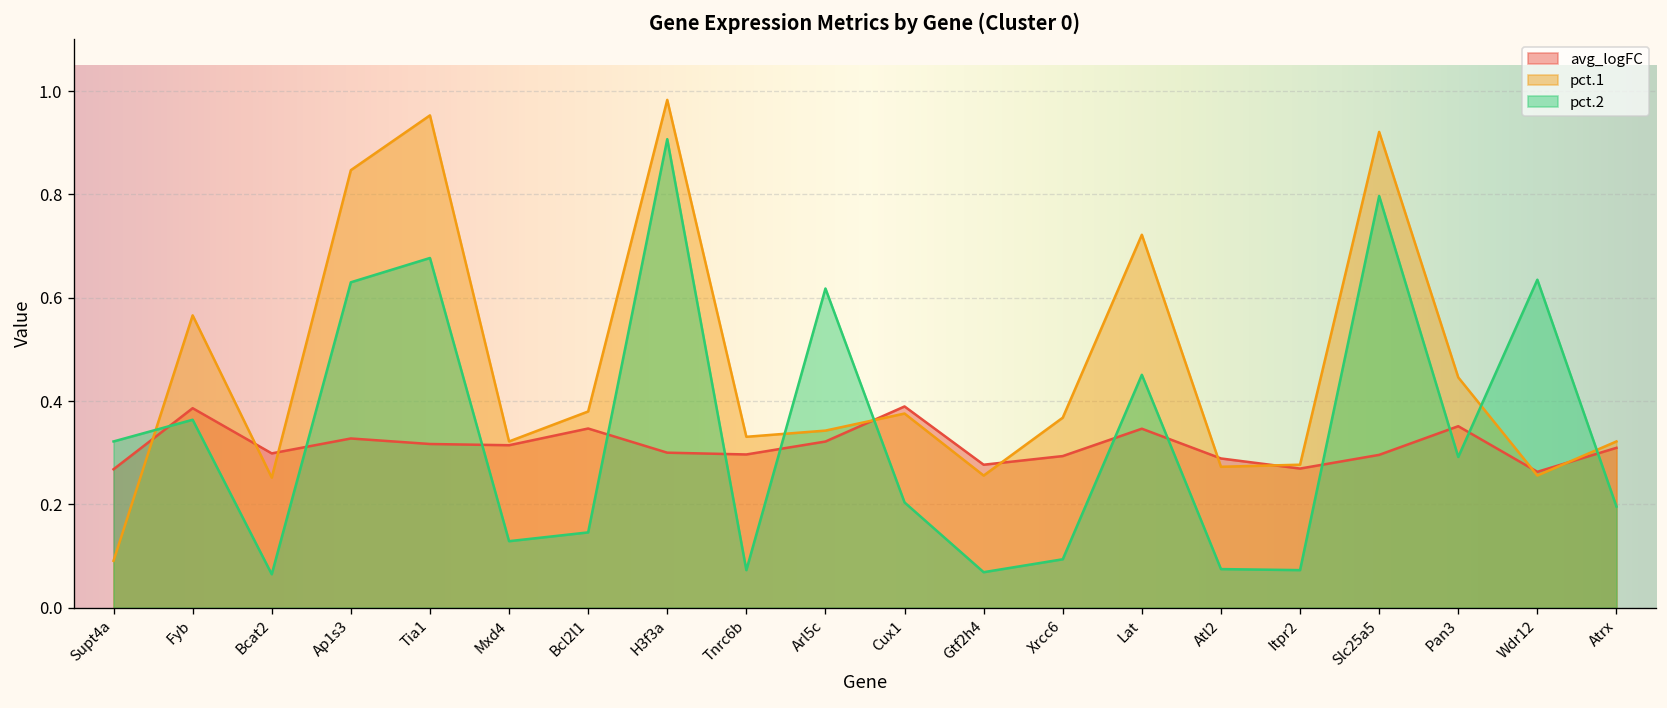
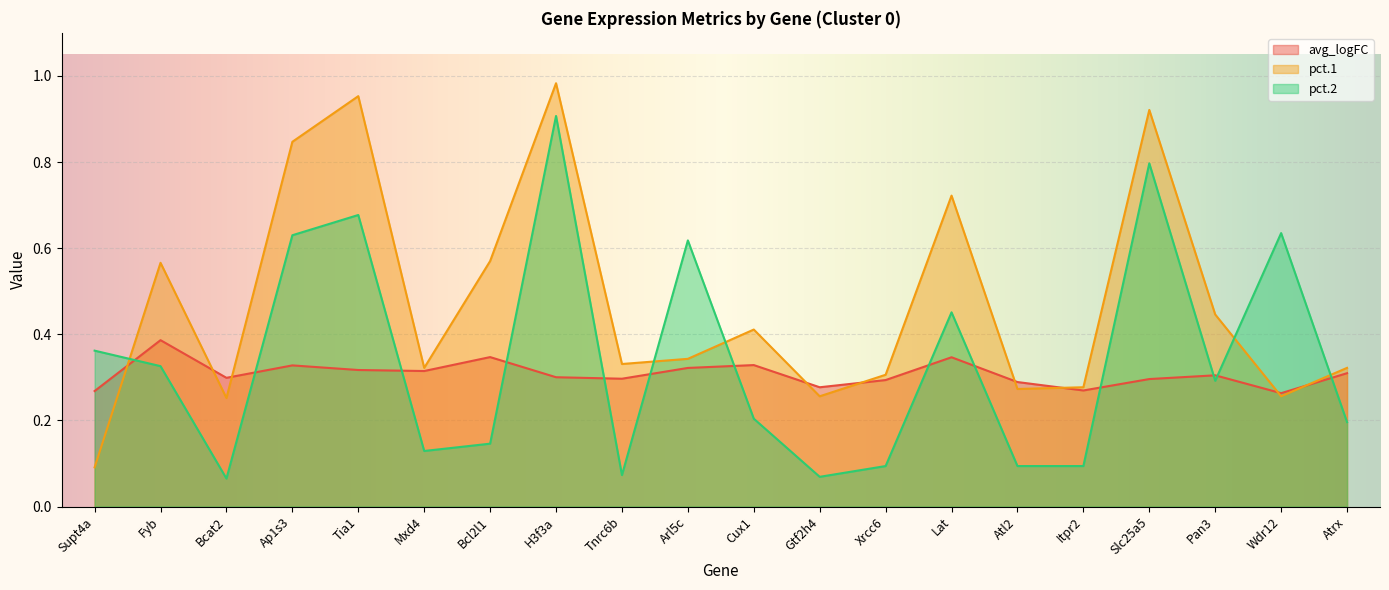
  {
    "avg_logFC": {
      "Supt4a": 0.27,
      "Fyb": 0.39,
      "Bcat2": 0.30,
      "Ap1s3": 0.33,
      "Tia1": 0.32,
      "Mxd4": 0.31,
      "Bcl2l1": 0.35,
      "H3f3a": 0.30,
      "Tnrc6b": 0.30,
      "Arl5c": 0.32,
-     "Cux1": 0.39,
+     "Cux1": 0.33,
      "Gtf2h4": 0.28,
      "Xrcc6": 0.29,
      "Lat": 0.35,
      "Atl2": 0.29,
      "Itpr2": 0.27,
      "Slc25a5": 0.30,
-     "Pan3": 0.35,
+     "Pan3": 0.30,
      "Wdr12": 0.26,
      "Atrx": 0.31
    },
    "pct.1": {
      "Supt4a": 0.09,
      "Fyb": 0.57,
      "Bcat2": 0.25,
      "Ap1s3": 0.85,
      "Tia1": 0.95,
      "Mxd4": 0.32,
-     "Bcl2l1": 0.38,
+     "Bcl2l1": 0.57,
      "H3f3a": 0.98,
      "Tnrc6b": 0.33,
      "Arl5c": 0.34,
-     "Cux1": 0.38,
+     "Cux1": 0.41,
      "Gtf2h4": 0.26,
-     "Xrcc6": 0.37,
+     "Xrcc6": 0.31,
      "Lat": 0.72,
      "Atl2": 0.27,
      "Itpr2": 0.28,
      "Slc25a5": 0.92,
      "Pan3": 0.45,
      "Wdr12": 0.26,
      "Atrx": 0.32
    },
    "pct.2": {
-     "Supt4a": 0.32,
-     "Fyb": 0.36,
+     "Supt4a": 0.36,
+     "Fyb": 0.33,
      "Bcat2": 0.07,
      "Ap1s3": 0.63,
      "Tia1": 0.68,
      "Mxd4": 0.13,
      "Bcl2l1": 0.15,
      "H3f3a": 0.91,
      "Tnrc6b": 0.07,
      "Arl5c": 0.62,
      "Cux1": 0.20,
      "Gtf2h4": 0.07,
      "Xrcc6": 0.09,
      "Lat": 0.45,
-     "Atl2": 0.08,
-     "Itpr2": 0.07,
+     "Atl2": 0.09,
+     "Itpr2": 0.09,
      "Slc25a5": 0.80,
      "Pan3": 0.29,
      "Wdr12": 0.64,
      "Atrx": 0.20
    }
  }
